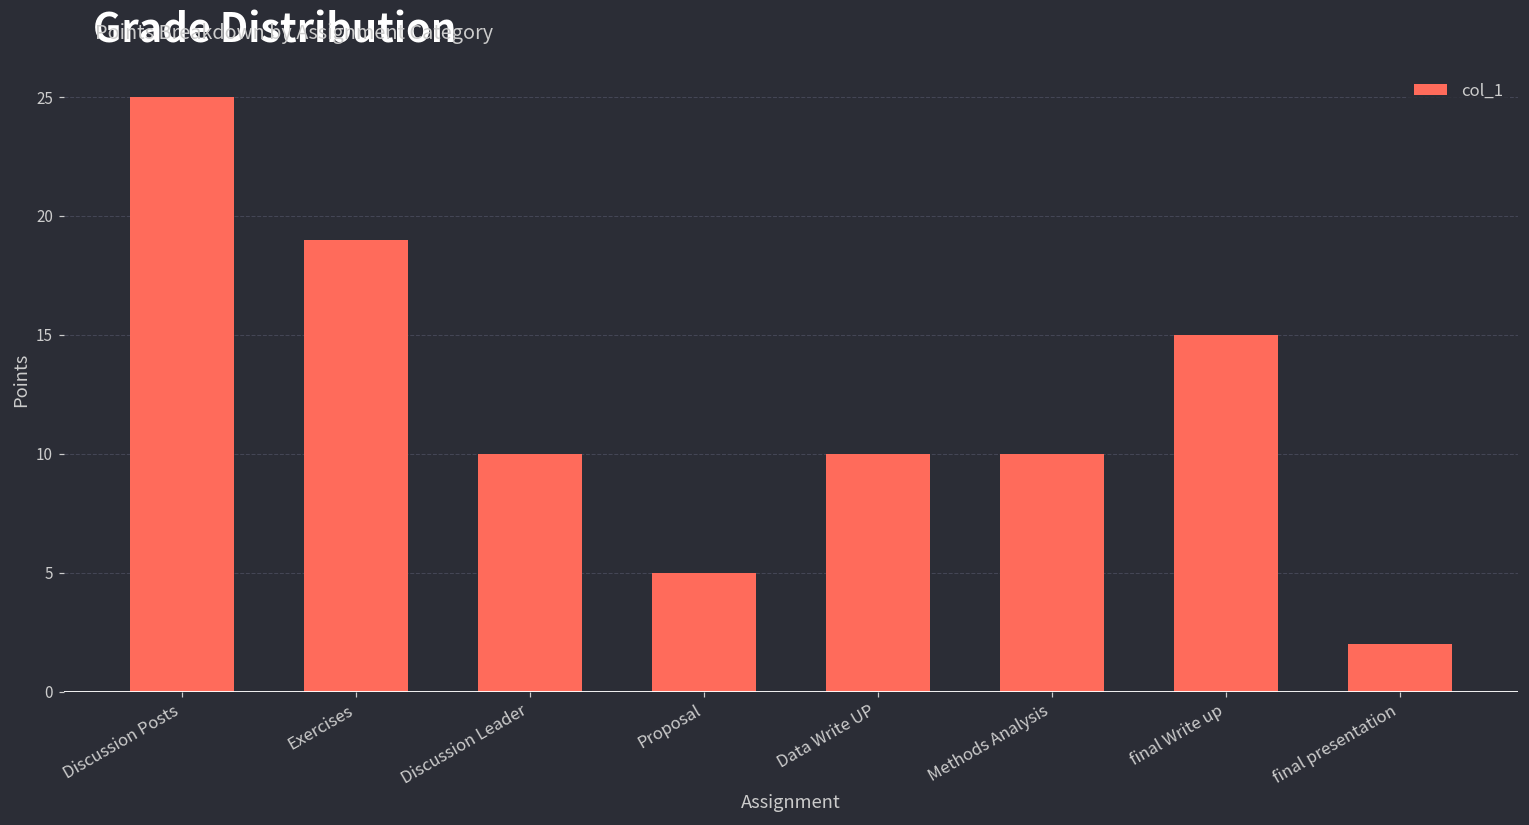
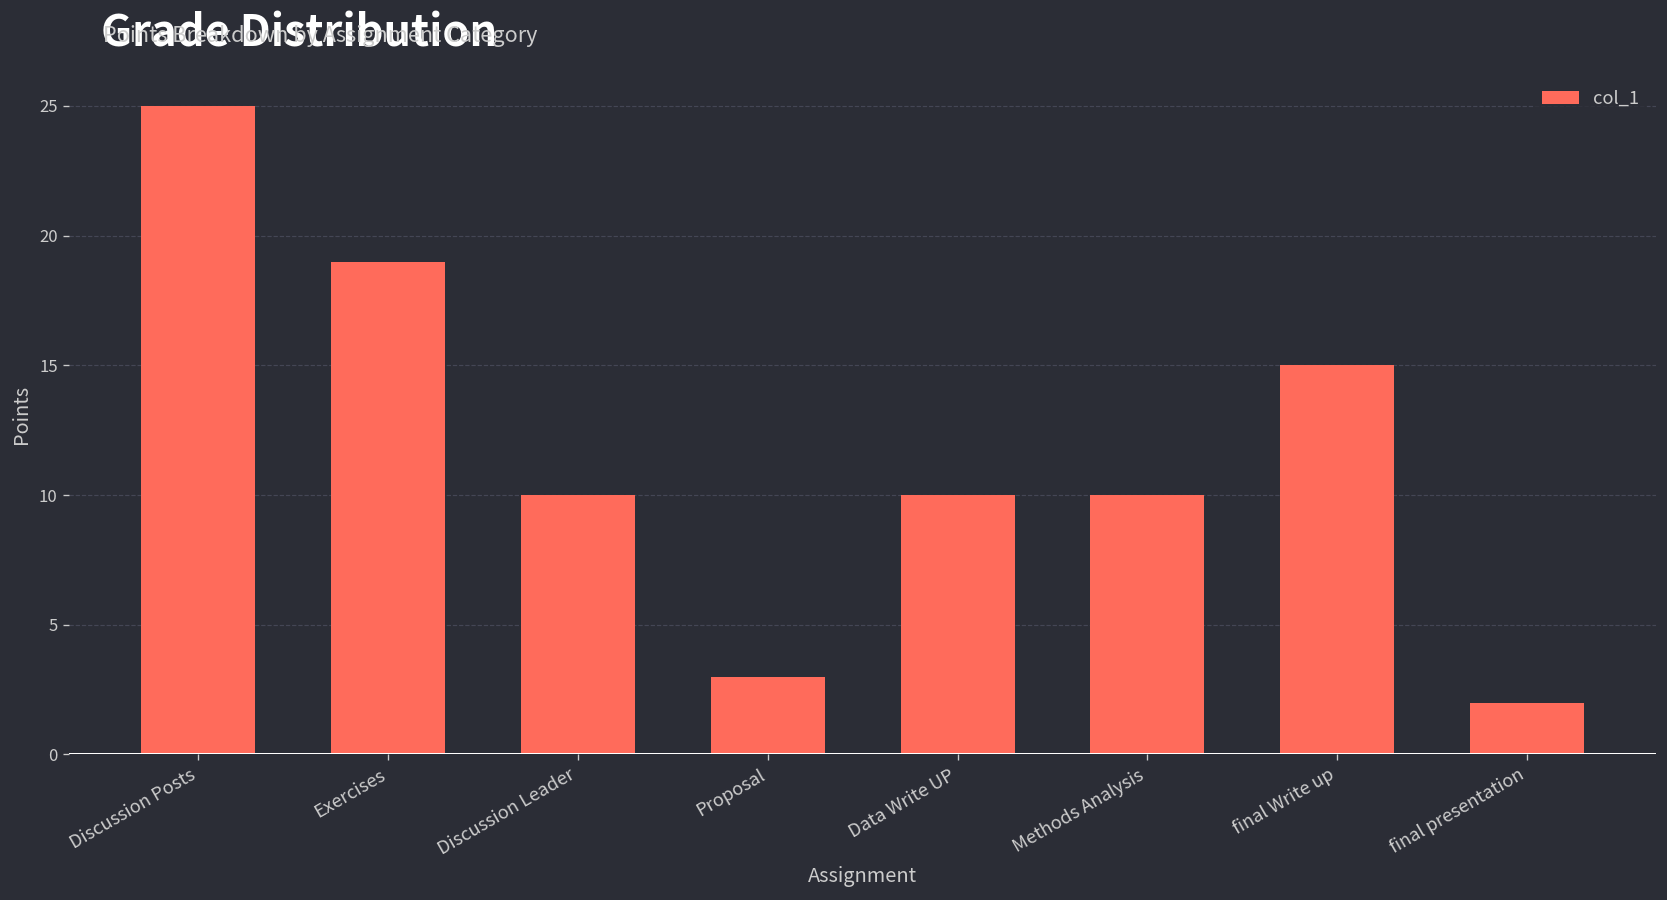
  {
    "Discussion Posts": 25,
    "Exercises": 19,
    "Discussion Leader": 10,
-   "Proposal": 5,
+   "Proposal": 3,
    "Data Write UP": 10,
    "Methods Analysis": 10,
    "final Write up": 15,
    "final presentation": 2
  }
